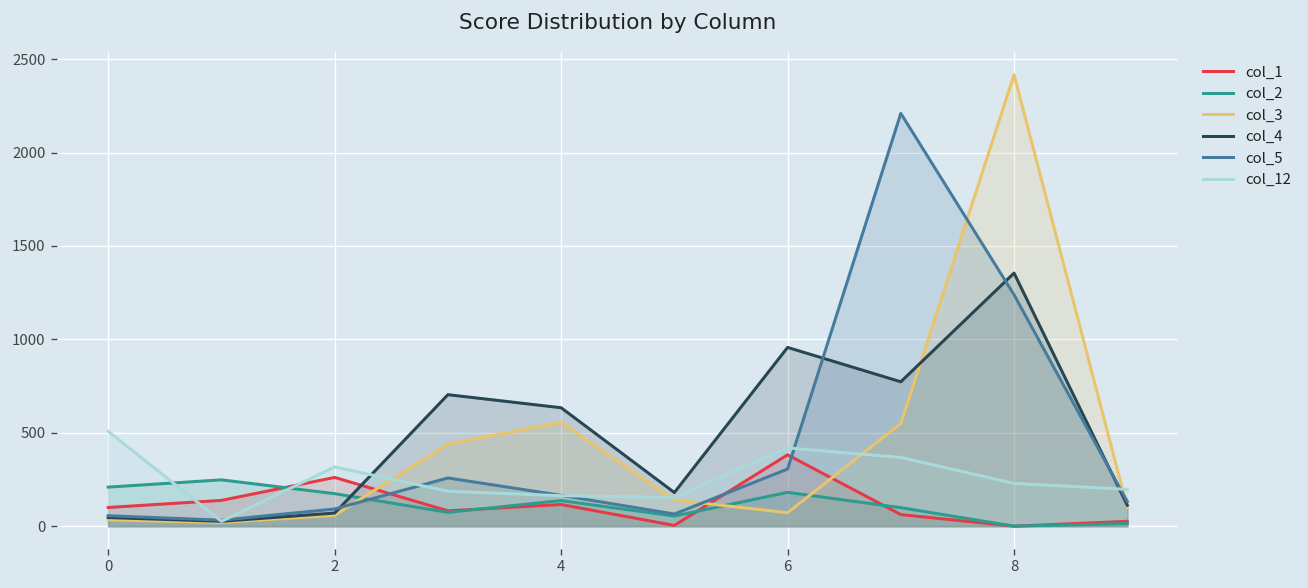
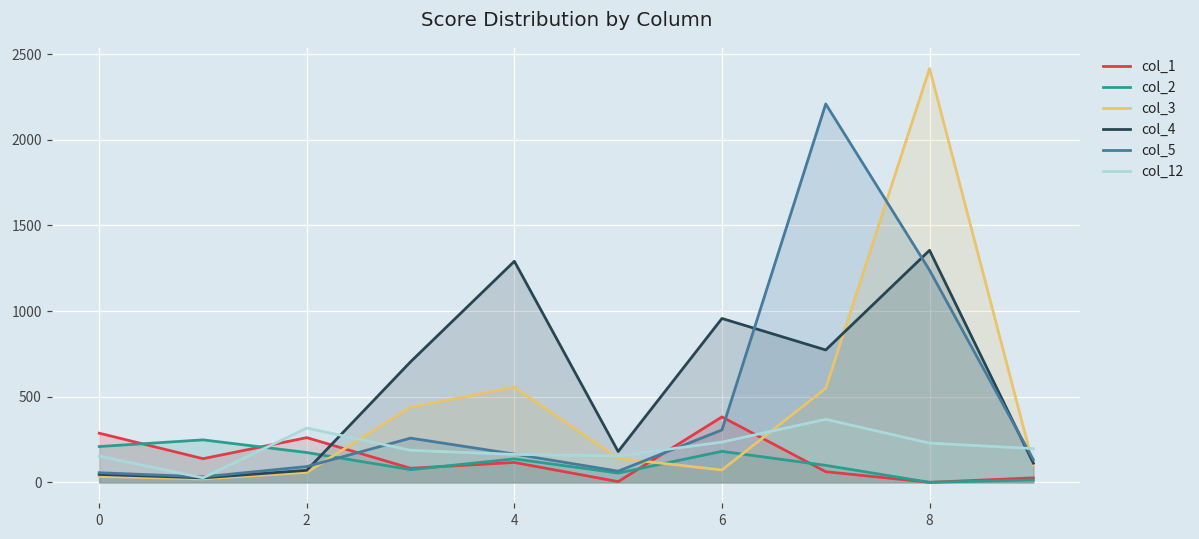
  {
    "col_1": {
-     "0": 100,
+     "0": 290,
      "2": 260,
      "4": 120,
      "6": 380
    },
    "col_3": {
      "4": 560,
      "6": 70,
      "8": 2420
    },
    "col_4": {
-     "4": 630,
+     "4": 1290,
      "6": 960,
      "8": 1360
    },
    "col_12": {
-     "0": 510,
+     "0": 150,
      "2": 320,
-     "6": 420,
+     "6": 240,
      "8": 230
    }
  }
